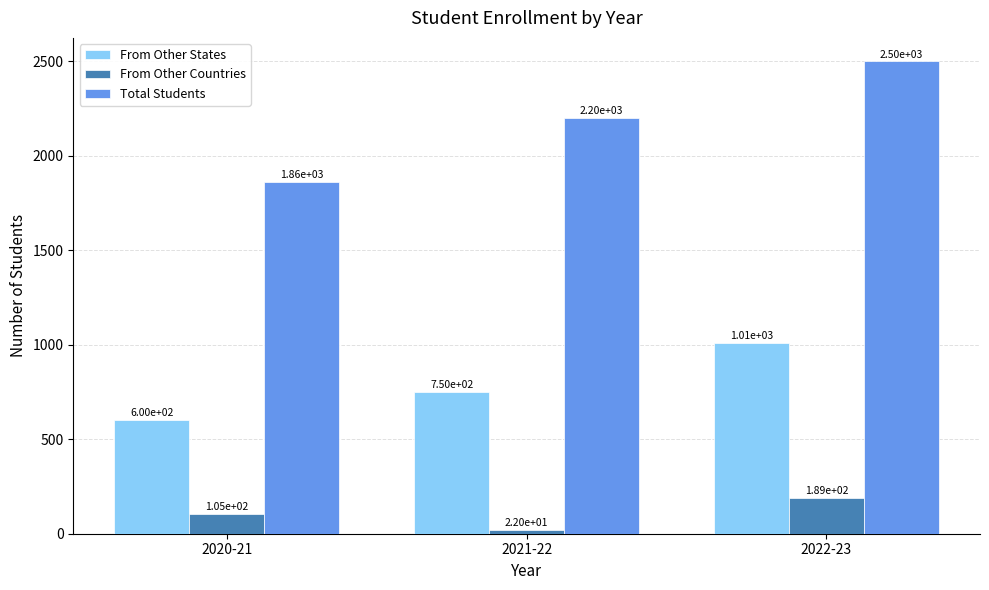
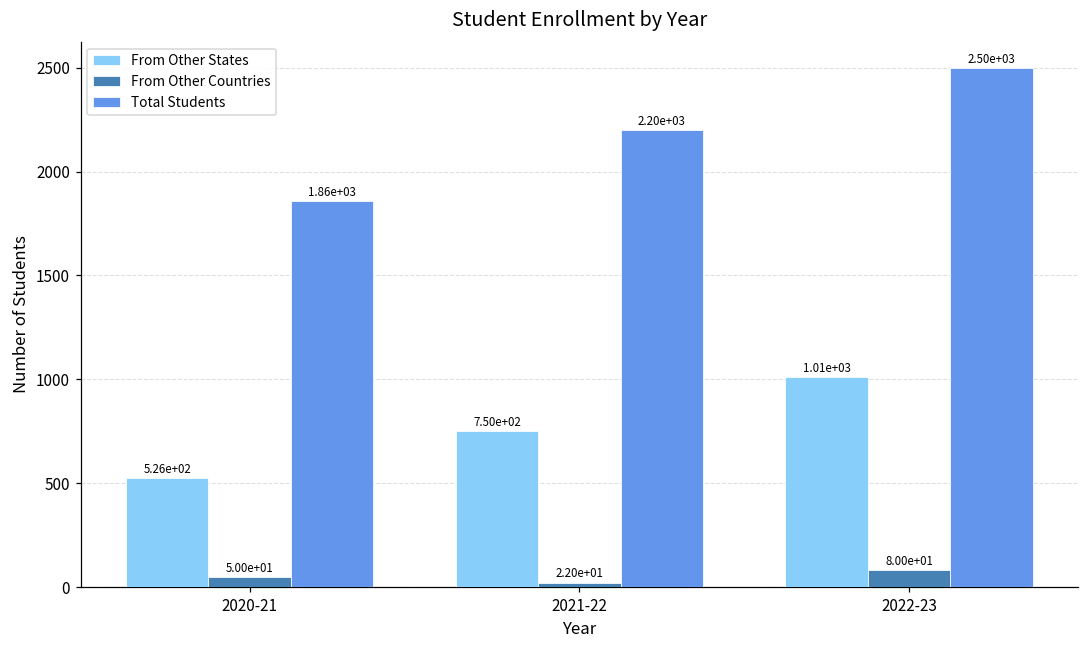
  {
    "From Other States": {
-     "2020-21": "6.00e+02",
+     "2020-21": "5.26e+02",
      "2021-22": "7.50e+02",
      "2022-23": "1.01e+03"
    },
    "From Other Countries": {
-     "2020-21": "1.05e+02",
+     "2020-21": "5.00e+01",
      "2021-22": "2.20e+01",
-     "2022-23": "1.89e+02"
+     "2022-23": "8.00e+01"
    },
    "Total Students": {
      "2020-21": "1.86e+03",
      "2021-22": "2.20e+03",
      "2022-23": "2.50e+03"
    }
  }
